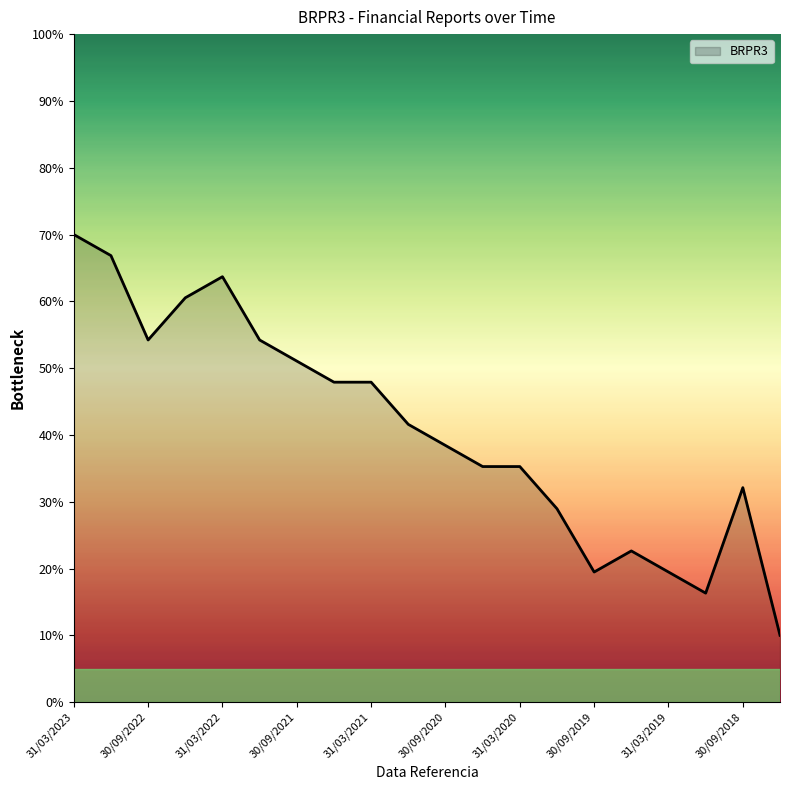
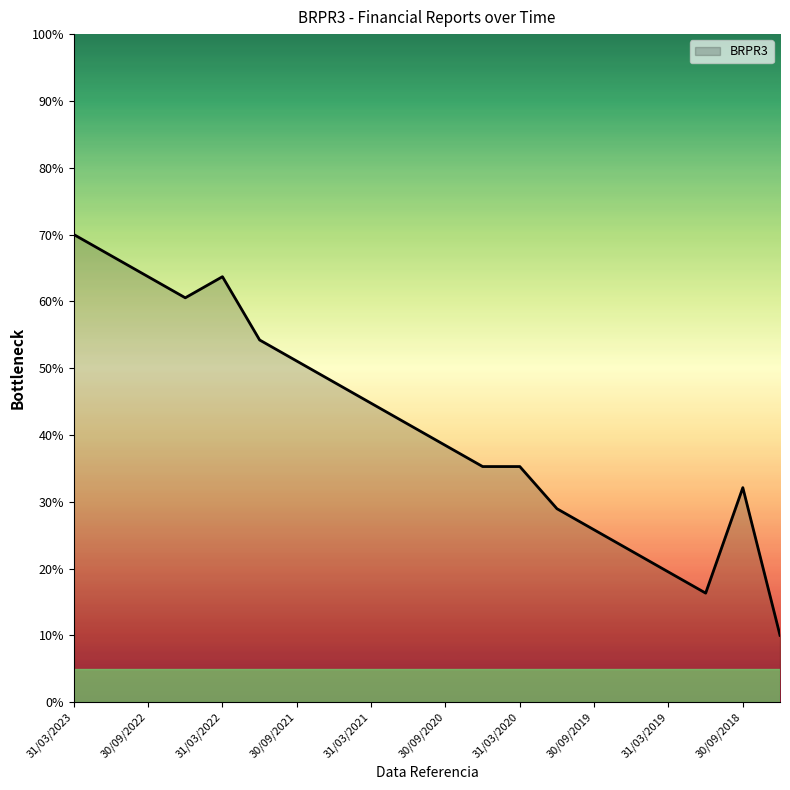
  {
    "31/03/2023": "70%",
-   "30/09/2022": "54%",
+   "30/09/2022": "64%",
    "31/03/2022": "64%",
    "30/09/2021": "51%",
-   "31/03/2021": "48%",
+   "31/03/2021": "45%",
    "30/09/2020": "38%",
    "31/03/2020": "35%",
-   "30/09/2019": "19%",
+   "30/09/2019": "26%",
    "31/03/2019": "19%",
    "30/09/2018": "32%"
  }
